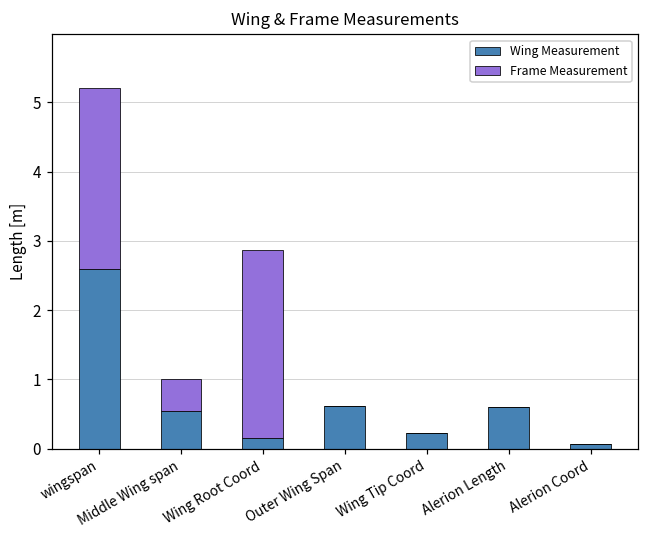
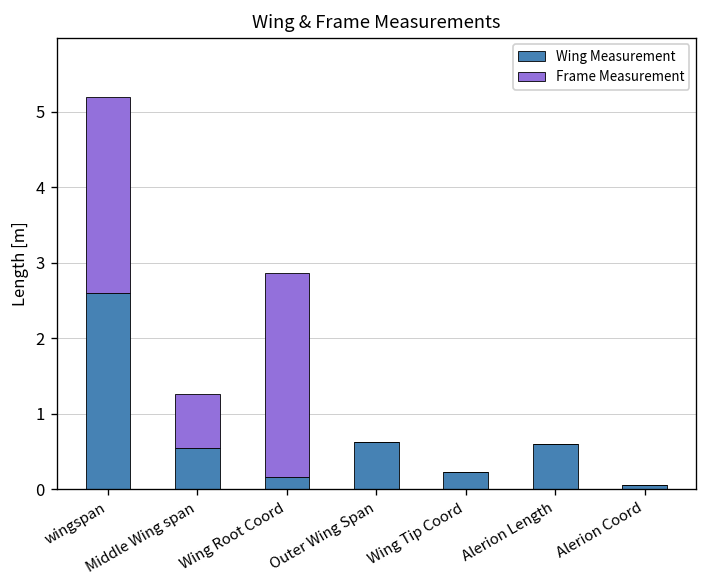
  {
    "Wing Measurement": {
      "wingspan": 2.6,
      "Middle Wing span": 0.6,
      "Wing Root Coord": 0.2,
      "Outer Wing Span": 0.6,
      "Wing Tip Coord": 0.2,
      "Alerion Length": 0.6,
      "Alerion Coord": 0.1
    },
    "Frame Measurement": {
      "wingspan": 2.6,
-     "Middle Wing span": 0.5,
+     "Middle Wing span": 0.7,
      "Wing Root Coord": 2.7,
      "Outer Wing Span": 0.0,
      "Wing Tip Coord": 0.0,
      "Alerion Length": 0.0,
      "Alerion Coord": 0.0
    }
  }
